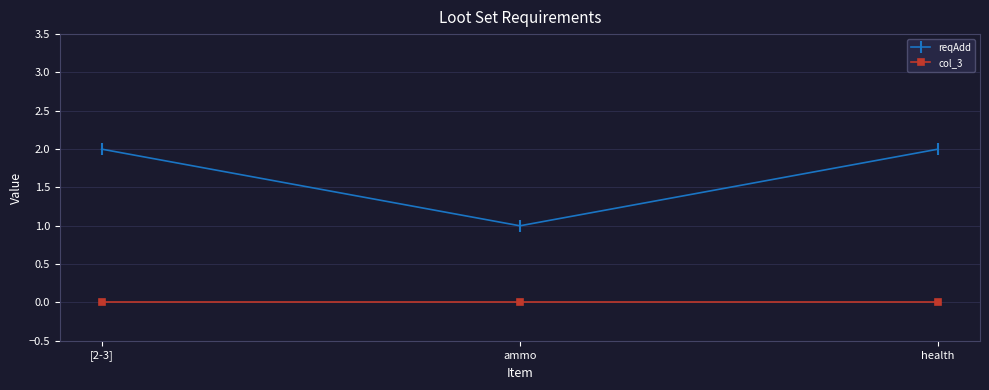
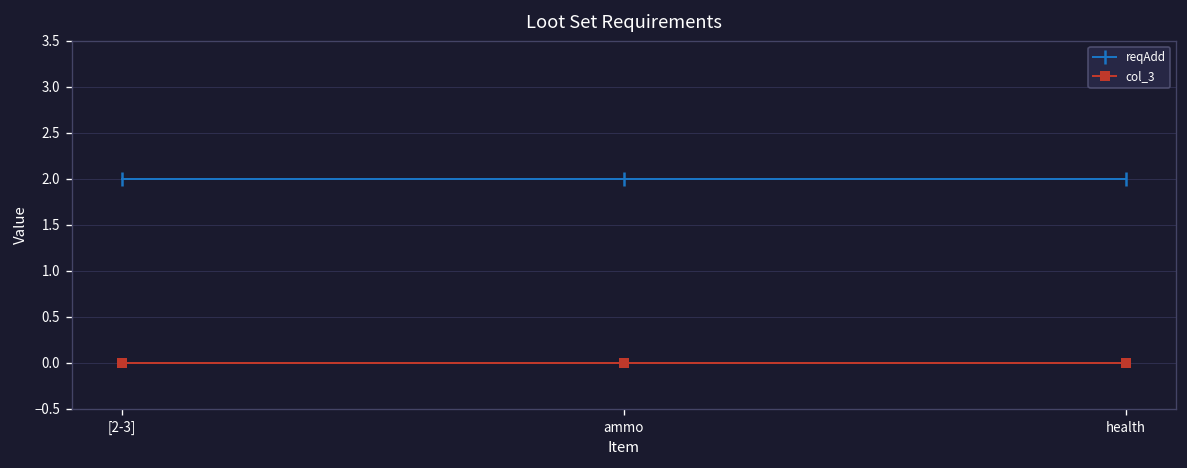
  {
    "reqAdd": {
      "[2-3]": 2,
-     "ammo": 1,
+     "ammo": 2,
      "health": 2
    },
    "col_3": {
      "[2-3]": 0,
      "ammo": 0,
      "health": 0
    }
  }
